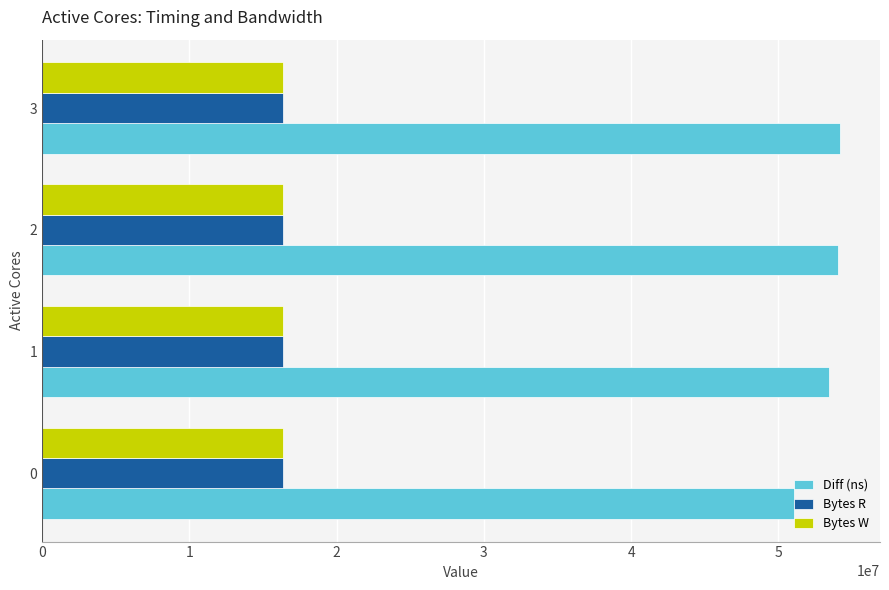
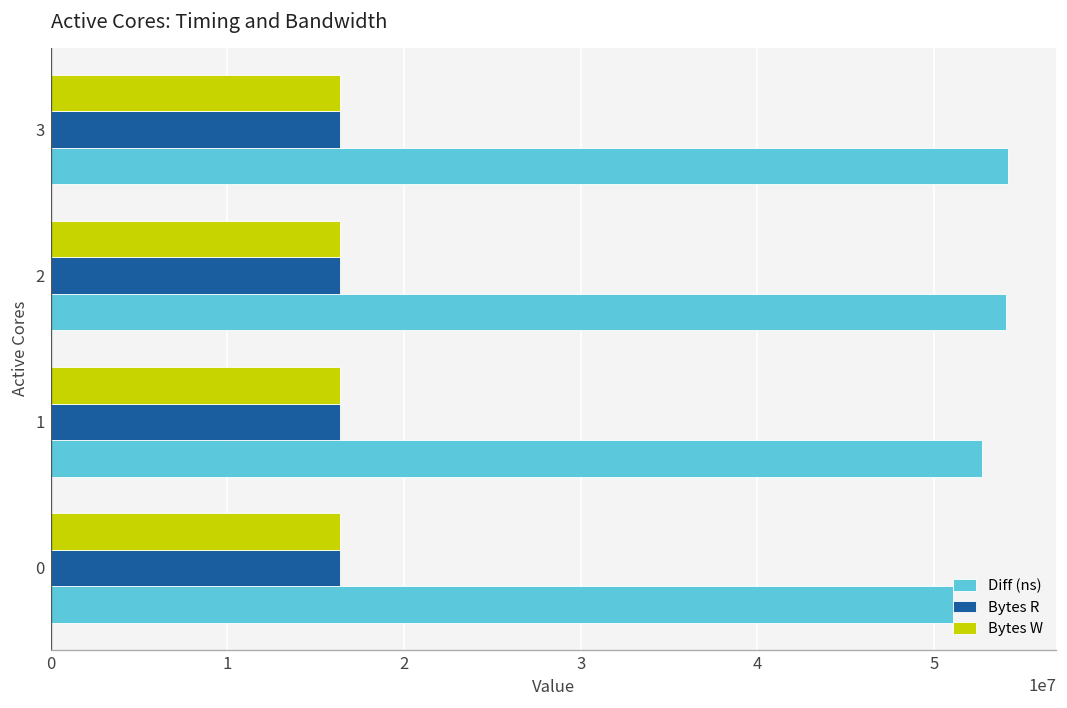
  {
    "Diff (ns)": {
      "3": 54200000,
      "2": 54000000,
-     "1": 53400000,
+     "1": 52700000,
      "0": 51100000
    },
    "Bytes R": {
      "3": 16400000,
      "2": 16400000,
      "1": 16400000,
      "0": 16400000
    },
    "Bytes W": {
      "3": 16400000,
      "2": 16400000,
      "1": 16400000,
      "0": 16400000
    }
  }
